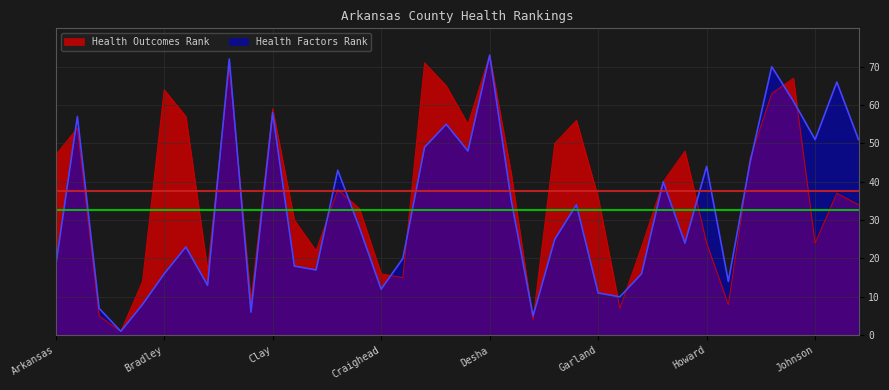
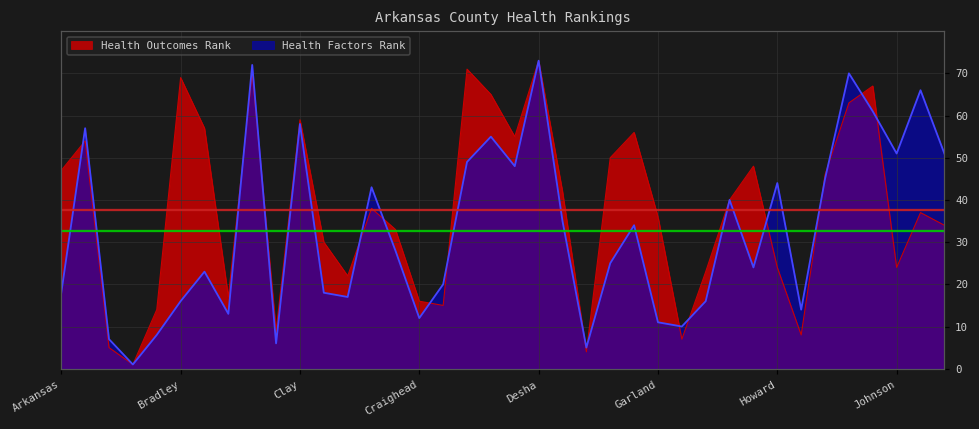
  {
    "Health Outcomes Rank": {
      "Arkansas": 47,
-     "Bradley": 64,
+     "Bradley": 69,
      "Clay": 59,
      "Craighead": 16,
      "Garland": 36,
      "Howard": 24,
      "Johnson": 24
    },
    "Health Factors Rank": {
      "Arkansas": 18,
      "Bradley": 16,
      "Clay": 58,
      "Craighead": 12,
      "Garland": 11,
      "Howard": 44,
      "Johnson": 51
    }
  }
